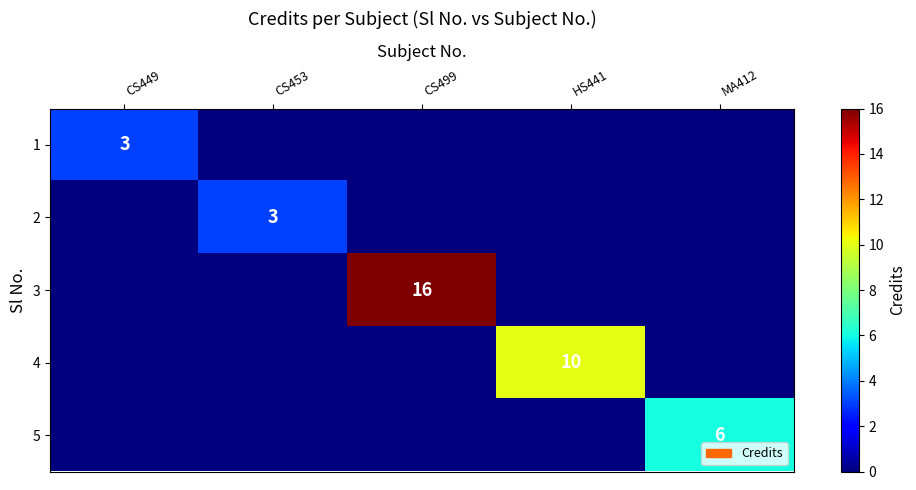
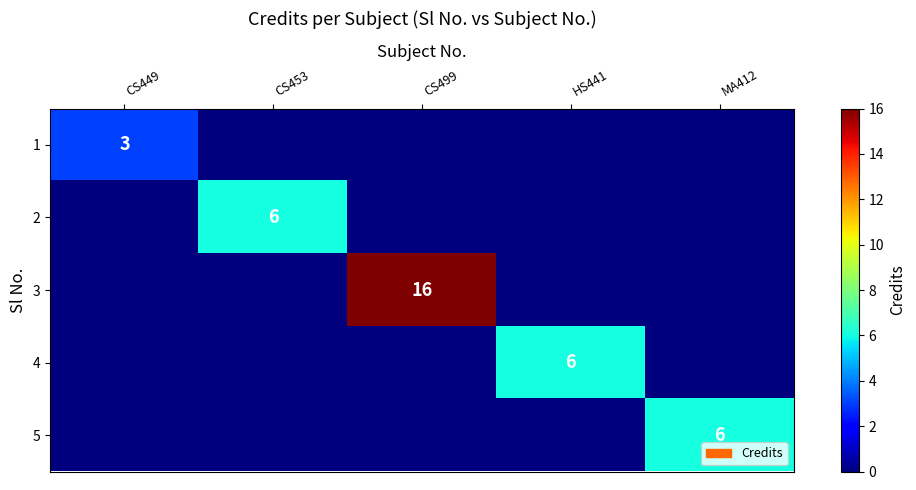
  {
    "1": {
      "CS449": 3
    },
    "2": {
-     "CS453": 3
+     "CS453": 6
    },
    "3": {
      "CS499": 16
    },
    "4": {
-     "HS441": 10
+     "HS441": 6
    }
  }
